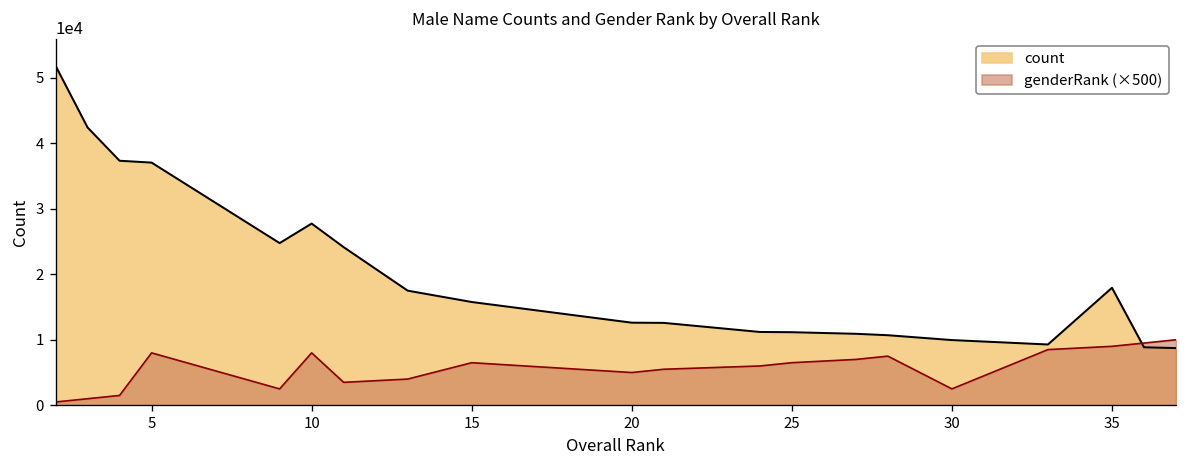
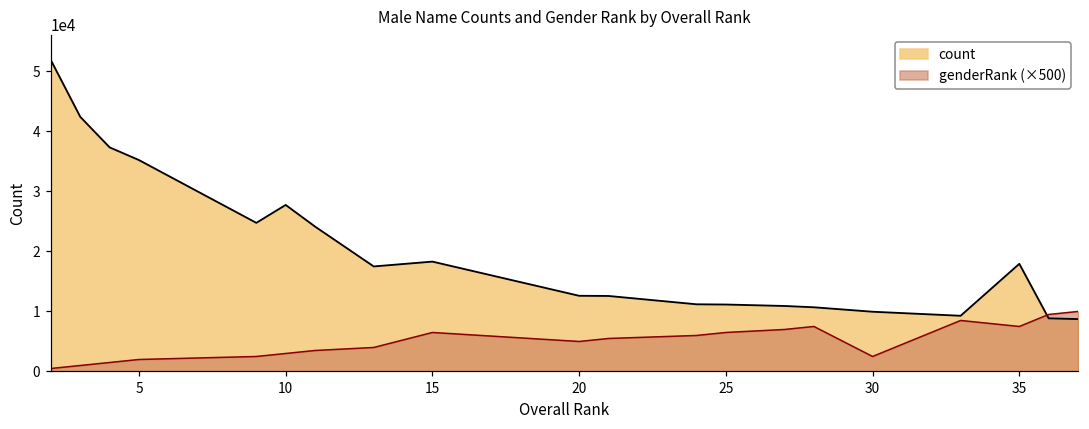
  {
    "count": {
-     "5": 37000,
+     "5": 35000,
      "10": 28000,
-     "15": 16000,
+     "15": 18000,
      "20": 13000,
      "25": 11000,
      "30": 10000,
      "35": 18000
    },
    "genderRank (×500)": {
-     "5": 8000,
-     "10": 8000,
+     "5": 2000,
+     "10": 3000,
      "15": 7000,
      "20": 5000,
      "25": 7000,
      "30": 3000,
-     "35": 9000
+     "35": 8000
    }
  }
